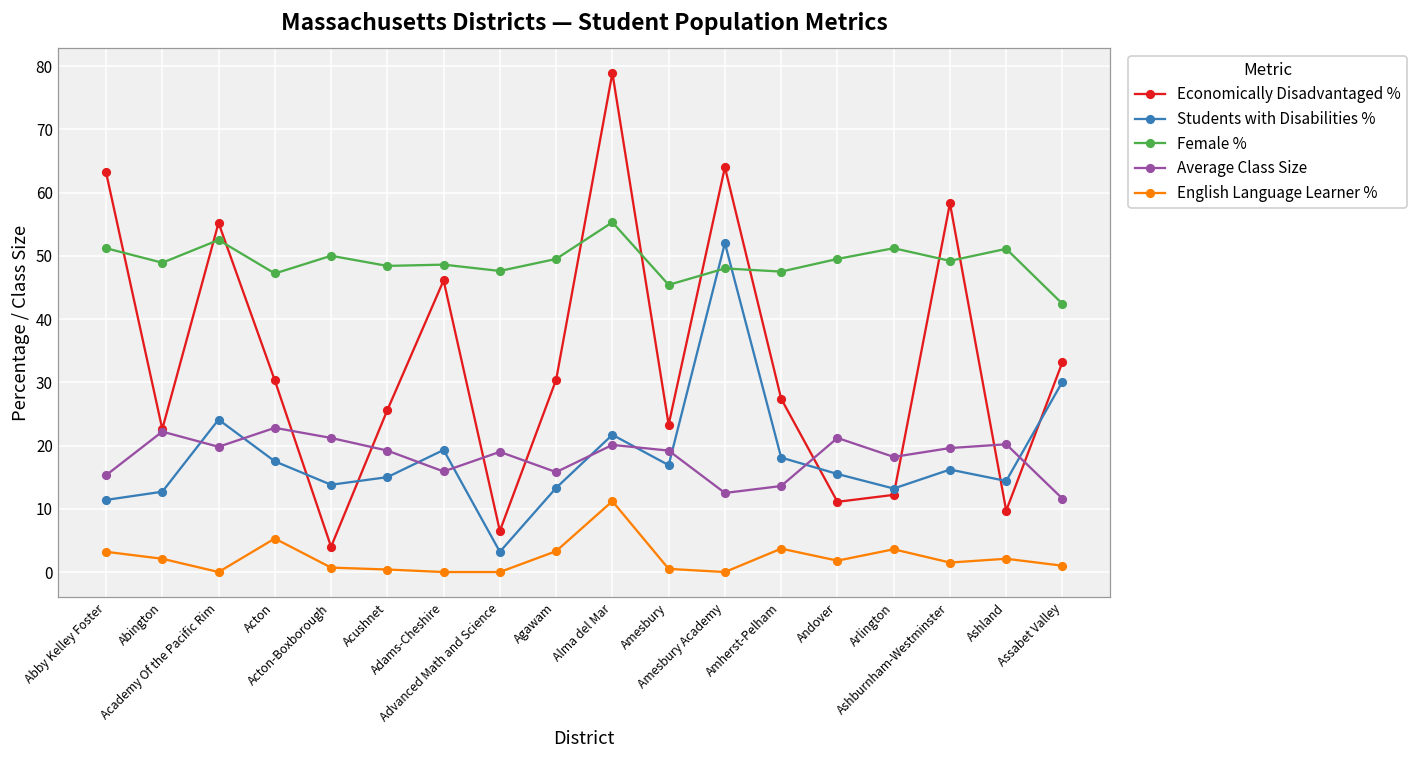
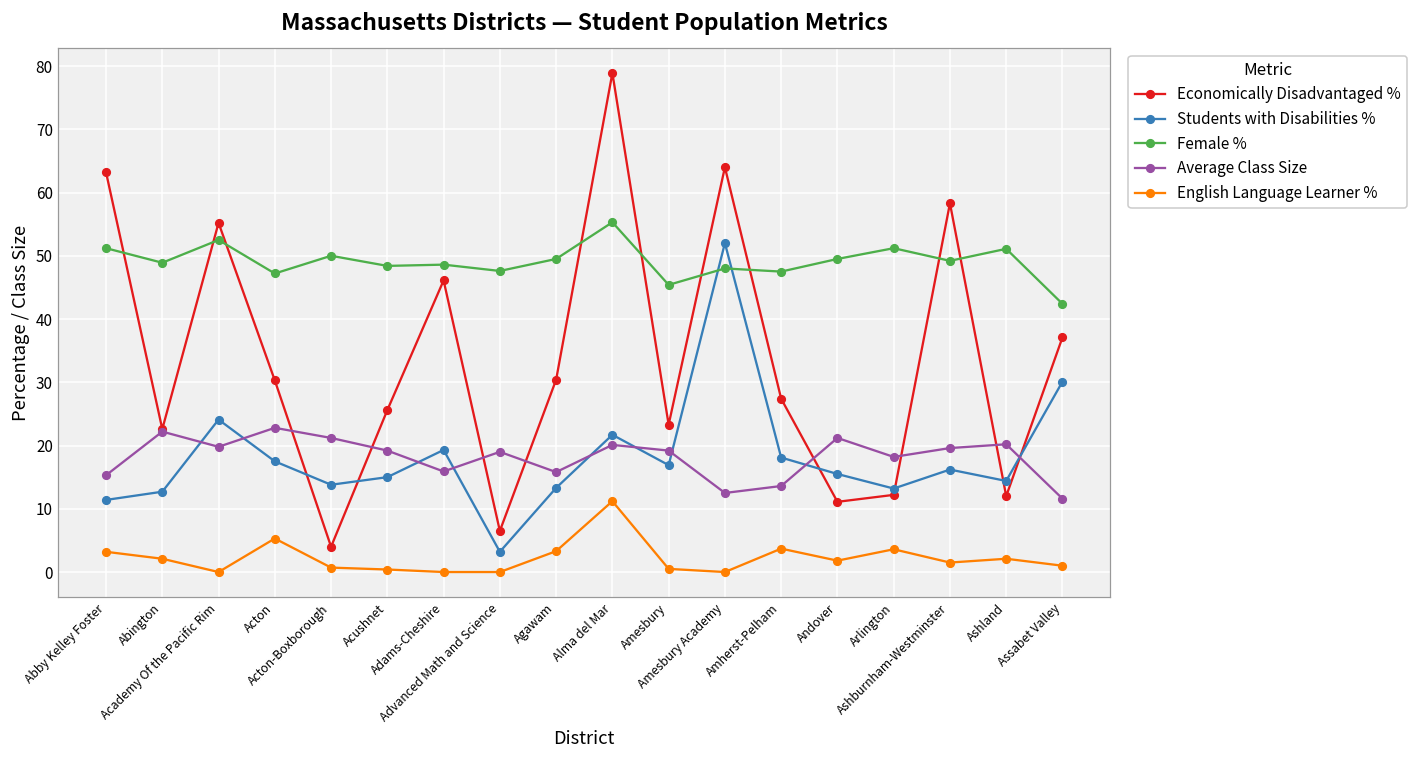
  {
    "Economically Disadvantaged %": {
      "Abby Kelley Foster": 63,
      "Academy Of the Pacific Rim": 55,
      "Acton": 30,
      "Acton-Boxborough": 4,
      "Acushnet": 26,
      "Adams-Cheshire": 46,
      "Advanced Math and Science": 7,
      "Agawam": 30,
      "Alma del Mar": 79,
      "Amesbury": 23,
      "Amesbury Academy": 64,
      "Amherst-Pelham": 27,
      "Andover": 11,
      "Arlington": 12,
      "Ashburnham-Westminster": 58,
-     "Ashland": 10,
-     "Assabet Valley": 33
+     "Ashland": 12,
+     "Assabet Valley": 37
    },
    "Students with Disabilities %": {
      "Abby Kelley Foster": 11,
      "Abington": 13,
      "Academy Of the Pacific Rim": 24,
      "Acton": 18,
      "Acton-Boxborough": 14,
      "Acushnet": 15,
      "Adams-Cheshire": 19,
      "Advanced Math and Science": 3,
      "Agawam": 13,
      "Alma del Mar": 22,
      "Amesbury": 17,
      "Amesbury Academy": 52,
      "Amherst-Pelham": 18,
      "Andover": 16,
      "Arlington": 13,
      "Ashburnham-Westminster": 16,
      "Ashland": 14,
      "Assabet Valley": 30
    },
    "Female %": {
      "Abby Kelley Foster": 51,
      "Abington": 49,
      "Academy Of the Pacific Rim": 53,
      "Acton": 47,
      "Acton-Boxborough": 50,
      "Acushnet": 48,
      "Adams-Cheshire": 49,
      "Advanced Math and Science": 48,
      "Agawam": 50,
      "Alma del Mar": 55,
      "Amesbury": 45,
      "Amesbury Academy": 48,
      "Amherst-Pelham": 48,
      "Andover": 50,
      "Arlington": 51,
      "Ashburnham-Westminster": 49,
      "Ashland": 51,
      "Assabet Valley": 42
    },
    "Average Class Size": {
      "Abby Kelley Foster": 15,
      "Academy Of the Pacific Rim": 20,
      "Acton": 23,
      "Acton-Boxborough": 21,
      "Acushnet": 19,
      "Adams-Cheshire": 16,
      "Advanced Math and Science": 19,
      "Agawam": 16,
      "Alma del Mar": 20,
      "Amesbury": 19,
      "Amesbury Academy": 13,
      "Amherst-Pelham": 14,
      "Andover": 21,
      "Arlington": 18,
      "Ashburnham-Westminster": 20,
      "Ashland": 20,
      "Assabet Valley": 12
    },
    "English Language Learner %": {
      "Abby Kelley Foster": 3,
      "Abington": 2,
      "Academy Of the Pacific Rim": 0,
      "Acton": 5,
      "Acton-Boxborough": 1,
      "Acushnet": 0,
      "Adams-Cheshire": 0,
      "Advanced Math and Science": 0,
      "Agawam": 3,
      "Alma del Mar": 11,
      "Amesbury": 1,
      "Amesbury Academy": 0,
      "Amherst-Pelham": 4,
      "Andover": 2,
      "Arlington": 4,
      "Ashburnham-Westminster": 2,
      "Ashland": 2,
      "Assabet Valley": 1
    }
  }
